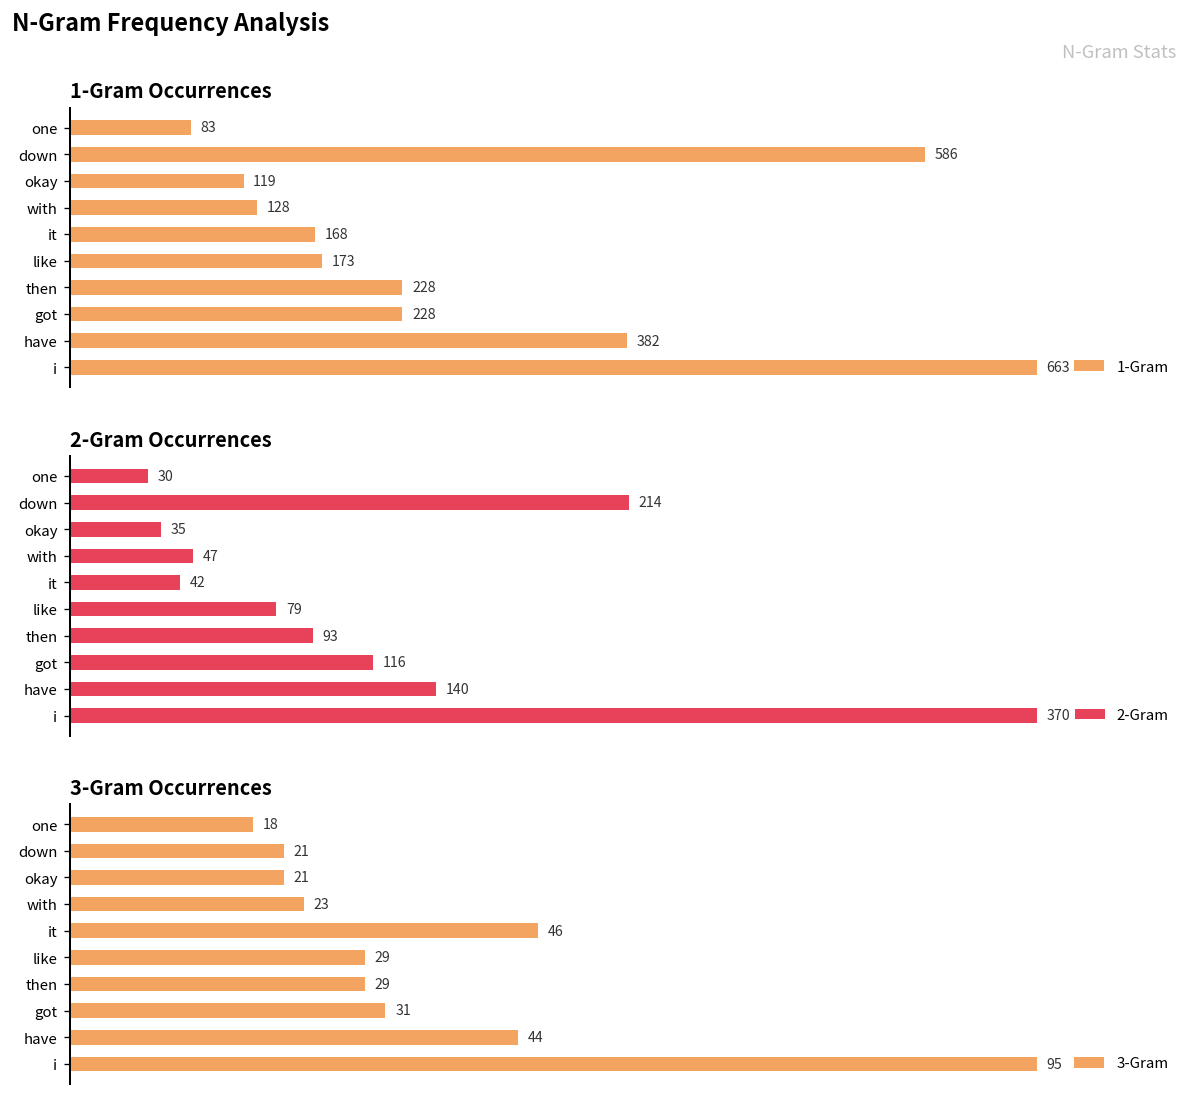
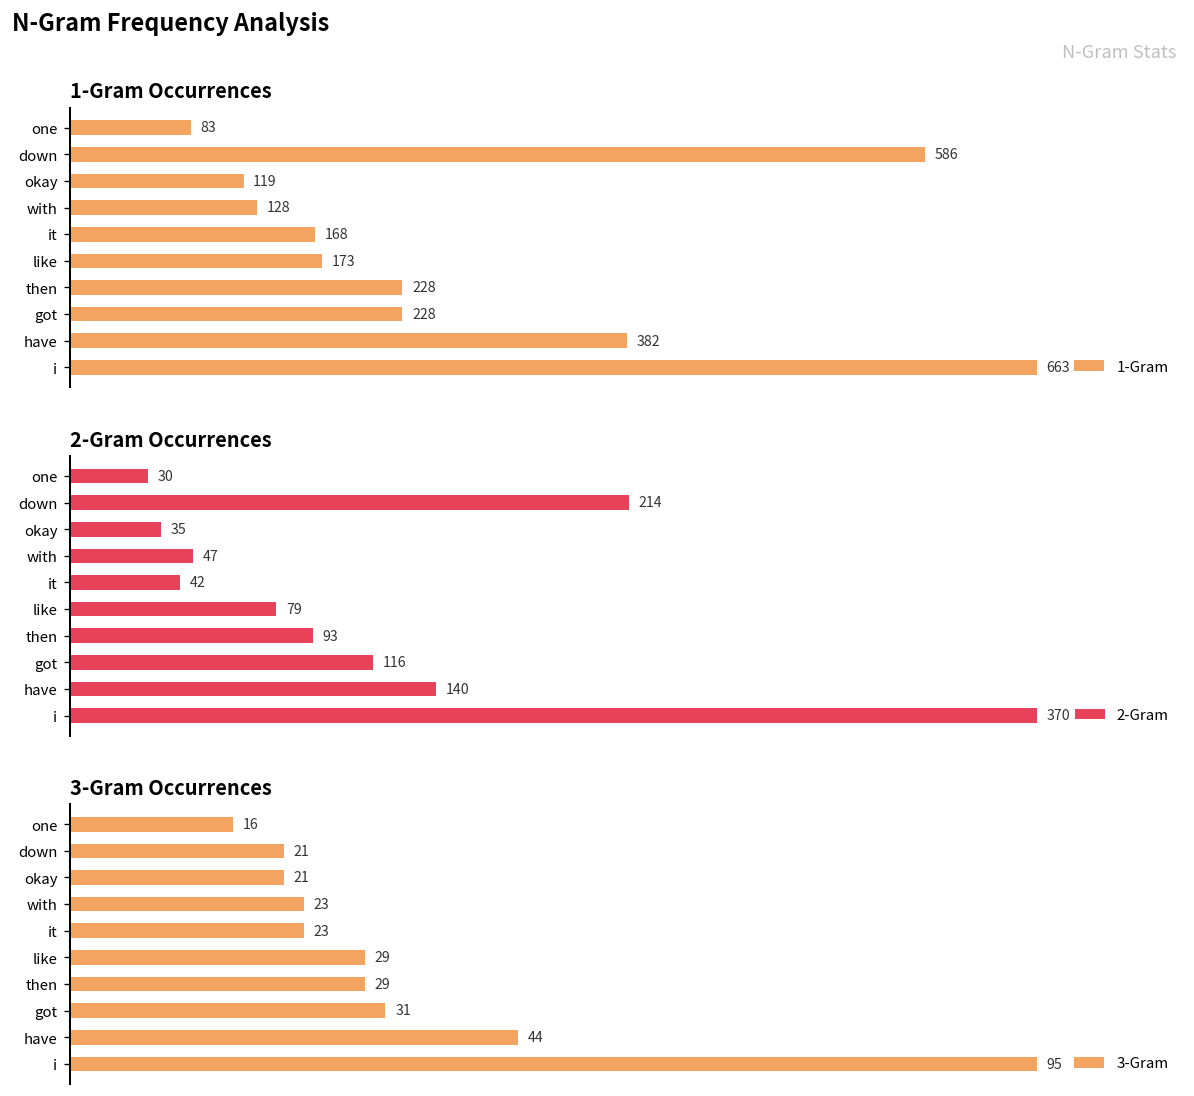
  {
    "1-Gram Occurrences": {
      "one": 83,
      "down": 586,
      "okay": 119,
      "with": 128,
      "it": 168,
      "like": 173,
      "then": 228,
      "got": 228,
      "have": 382,
      "i": 663
    },
    "2-Gram Occurrences": {
      "one": 30,
      "down": 214,
      "okay": 35,
      "with": 47,
      "it": 42,
      "like": 79,
      "then": 93,
      "got": 116,
      "have": 140,
      "i": 370
    },
    "3-Gram Occurrences": {
-     "one": 18,
+     "one": 16,
      "down": 21,
      "okay": 21,
      "with": 23,
-     "it": 46,
+     "it": 23,
      "like": 29,
      "then": 29,
      "got": 31,
      "have": 44,
      "i": 95
    }
  }
